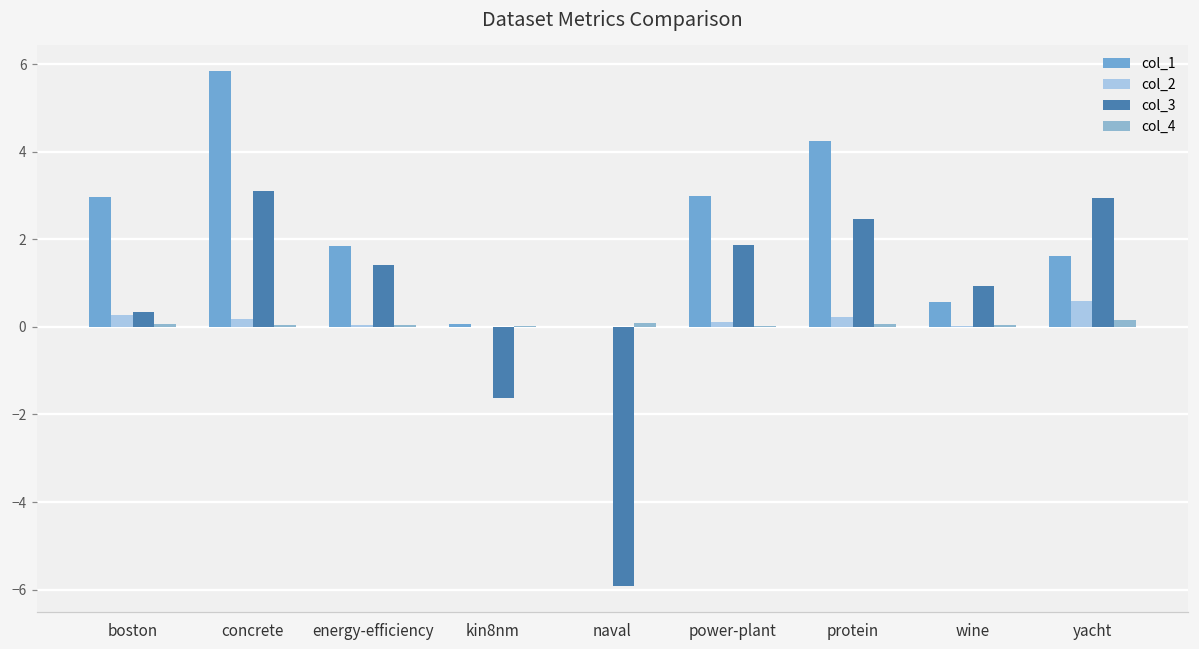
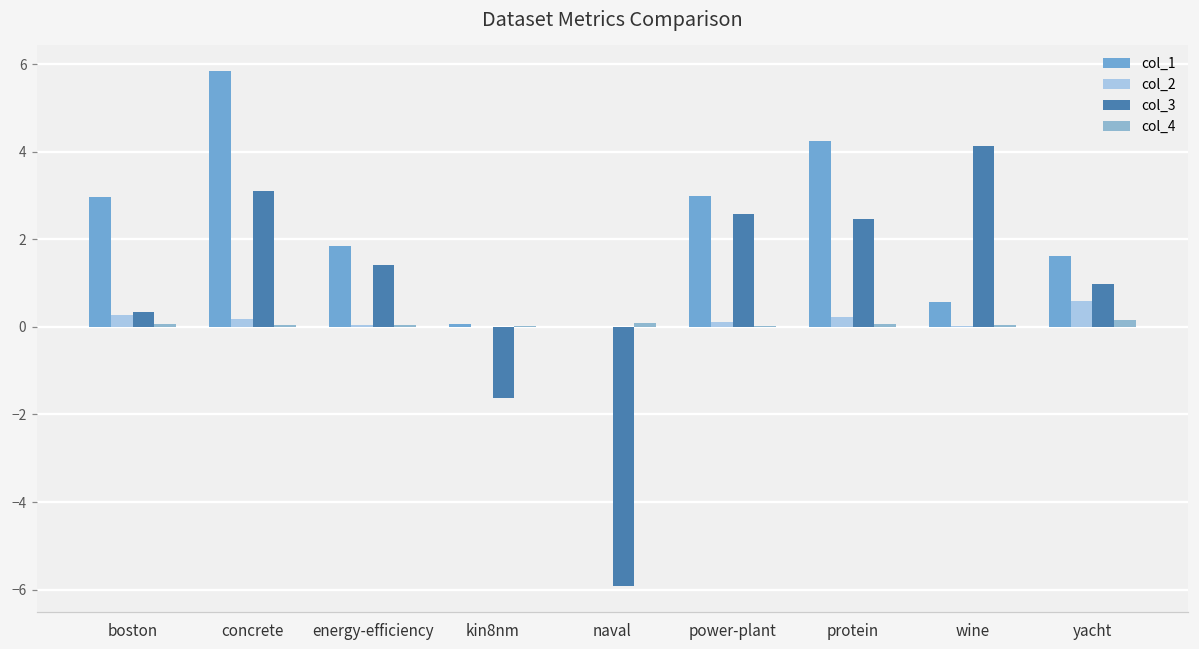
  {
    "col_3": {
      "boston": 0.3,
      "concrete": 3.1,
      "energy-efficiency": 1.4,
      "kin8nm": -1.6,
      "naval": -5.9,
-     "power-plant": 1.9,
+     "power-plant": 2.6,
      "protein": 2.5,
-     "wine": 0.9,
-     "yacht": 2.9
+     "wine": 4.1,
+     "yacht": 1.0
    }
  }
